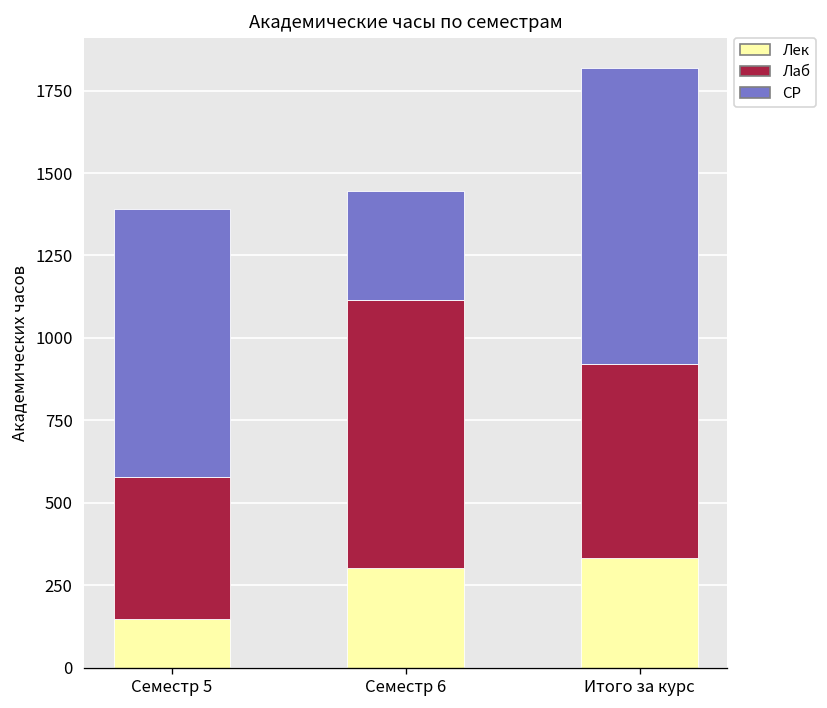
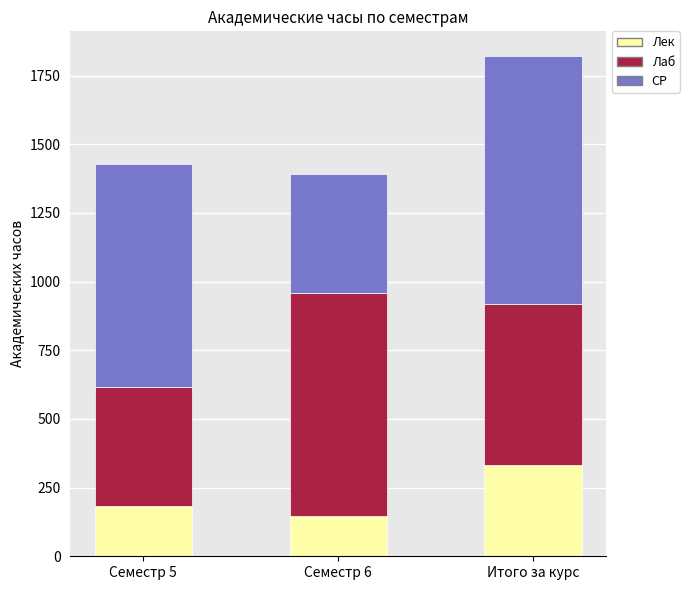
  {
    "Лек": {
-     "Семестр 5": 150,
-     "Семестр 6": 300,
+     "Семестр 5": 180,
+     "Семестр 6": 150,
      "Итого за курс": 330
    },
    "Лаб": {
      "Семестр 5": 430,
      "Семестр 6": 810,
      "Итого за курс": 590
    },
    "СР": {
      "Семестр 5": 810,
-     "Семестр 6": 330,
+     "Семестр 6": 430,
      "Итого за курс": 900
    }
  }
